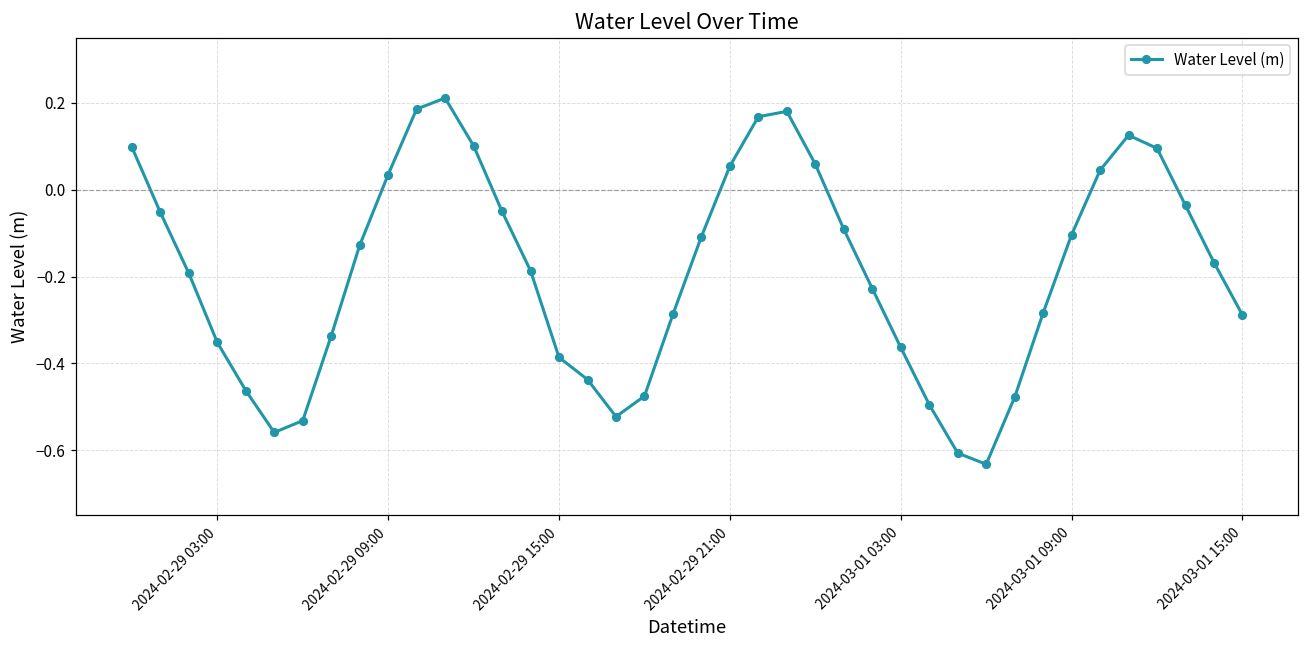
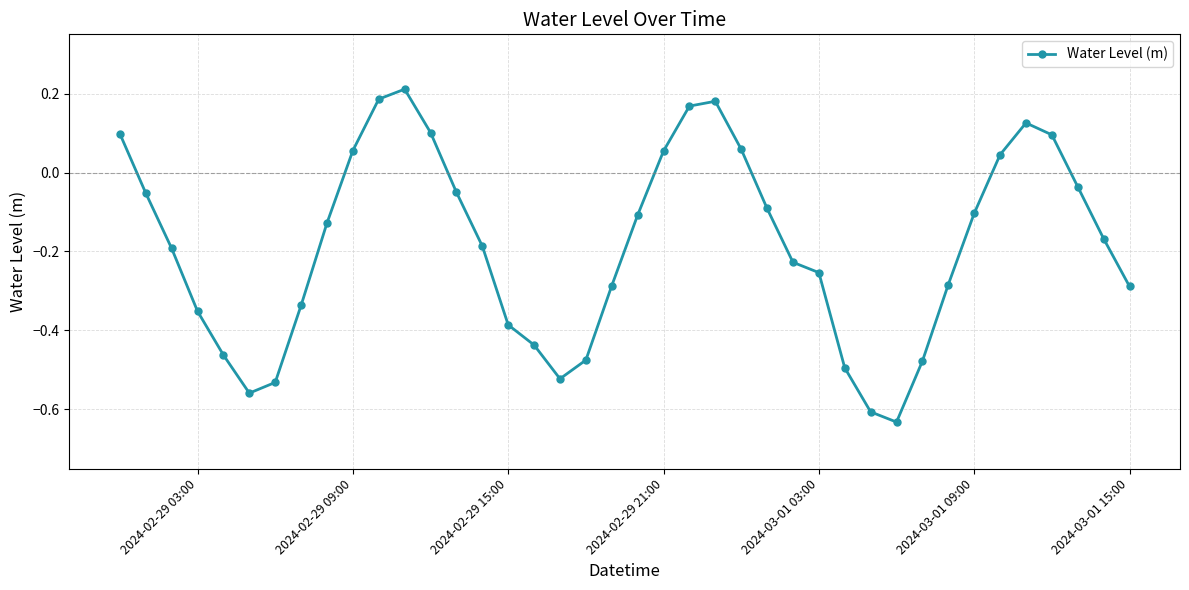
  {
    "2024-02-29 03:00": -0.35,
-   "2024-02-29 09:00": 0.04,
+   "2024-02-29 09:00": 0.06,
    "2024-02-29 15:00": -0.39,
    "2024-02-29 21:00": 0.05,
-   "2024-03-01 03:00": -0.36,
+   "2024-03-01 03:00": -0.25,
    "2024-03-01 09:00": -0.10,
    "2024-03-01 15:00": -0.29
  }
